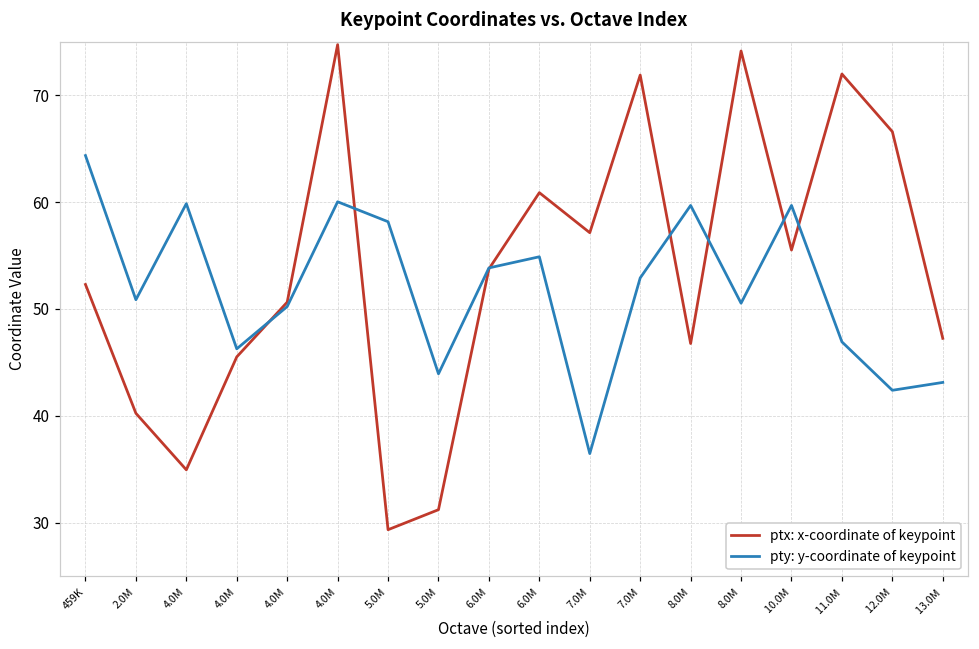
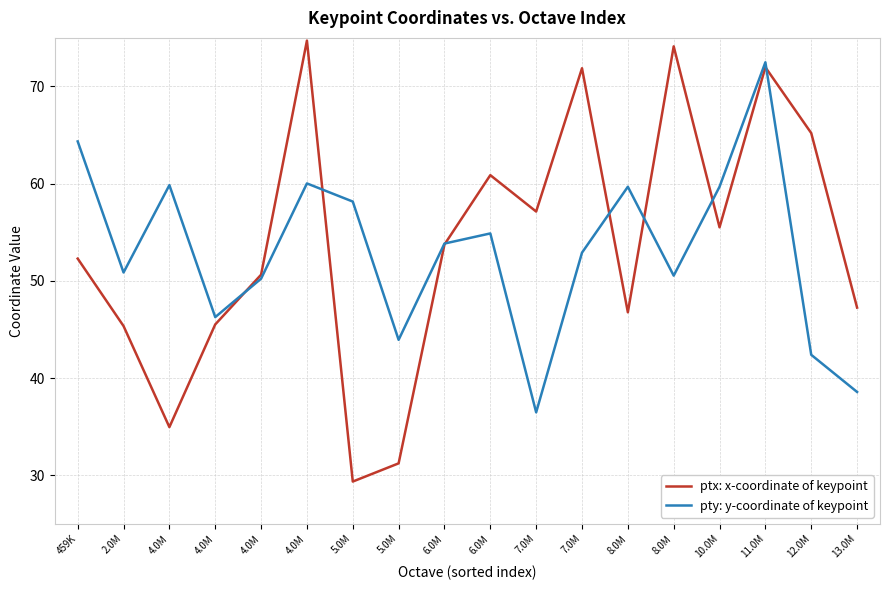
  {
    "ptx: x-coordinate of keypoint": {
      "459K": 52,
-     "2.0M": 40,
+     "2.0M": 45,
      "10.0M": 56,
      "11.0M": 72,
-     "12.0M": 67,
+     "12.0M": 65,
      "13.0M": 47
    },
    "pty: y-coordinate of keypoint": {
      "459K": 64,
      "2.0M": 51,
      "10.0M": 60,
-     "11.0M": 47,
+     "11.0M": 72,
      "12.0M": 42,
-     "13.0M": 43
+     "13.0M": 39
    }
  }
